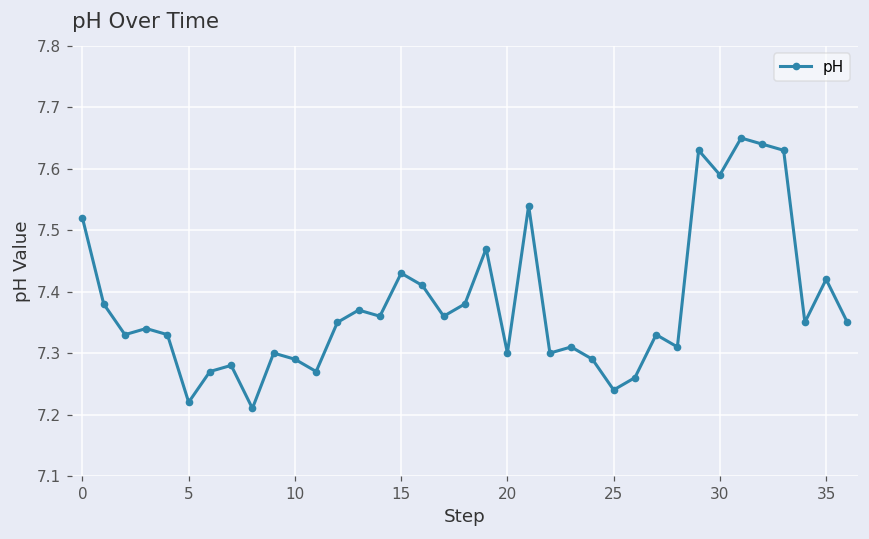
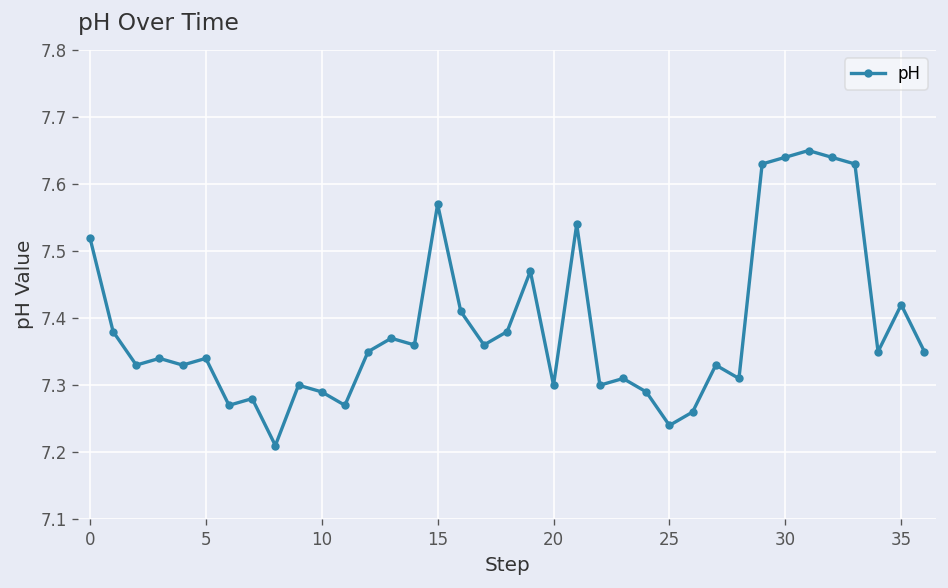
  {
    "0": 7.52,
-   "5": 7.22,
+   "5": 7.34,
    "10": 7.29,
-   "15": 7.43,
+   "15": 7.57,
    "20": 7.30,
    "25": 7.24,
-   "30": 7.59,
+   "30": 7.64,
    "35": 7.42
  }
